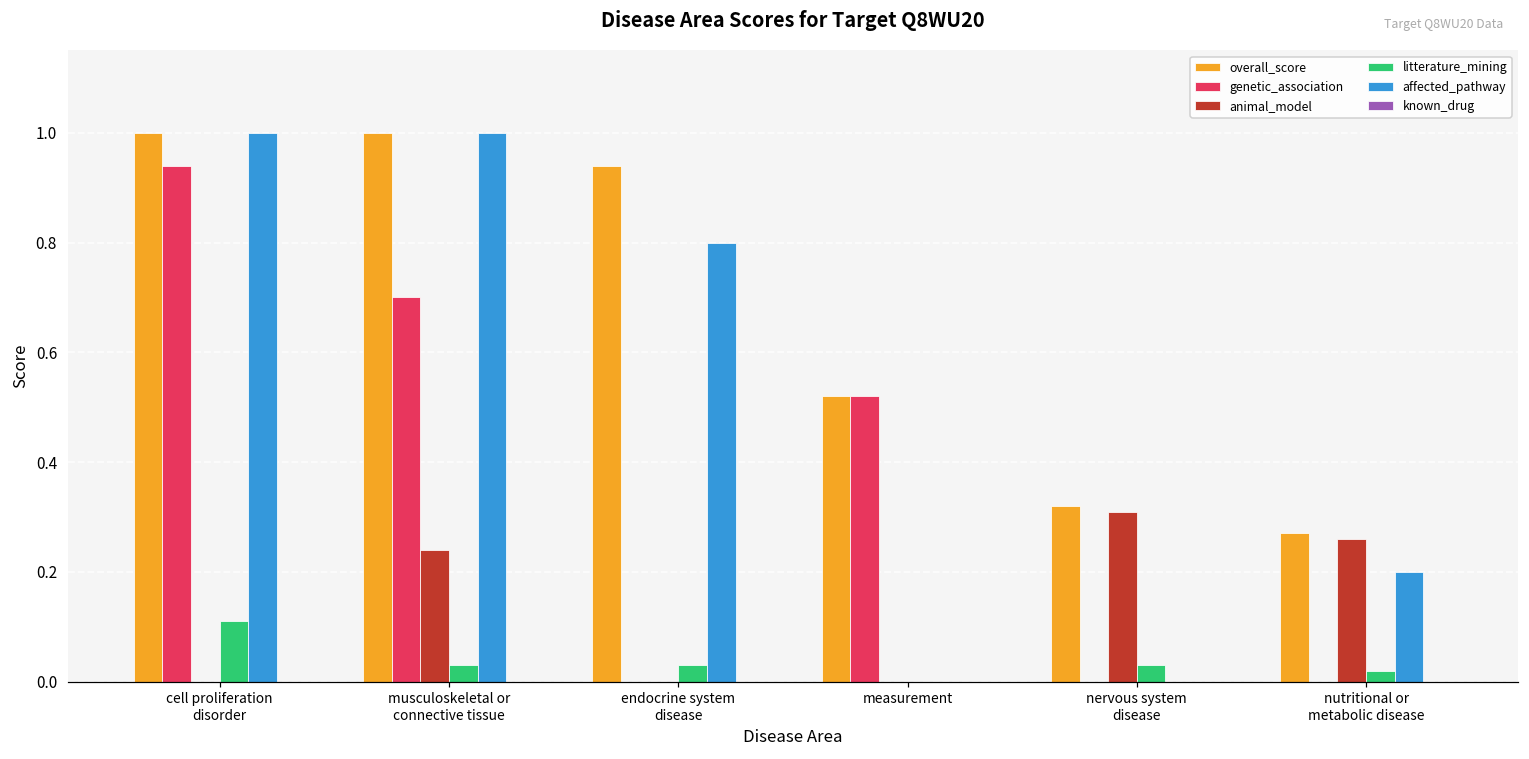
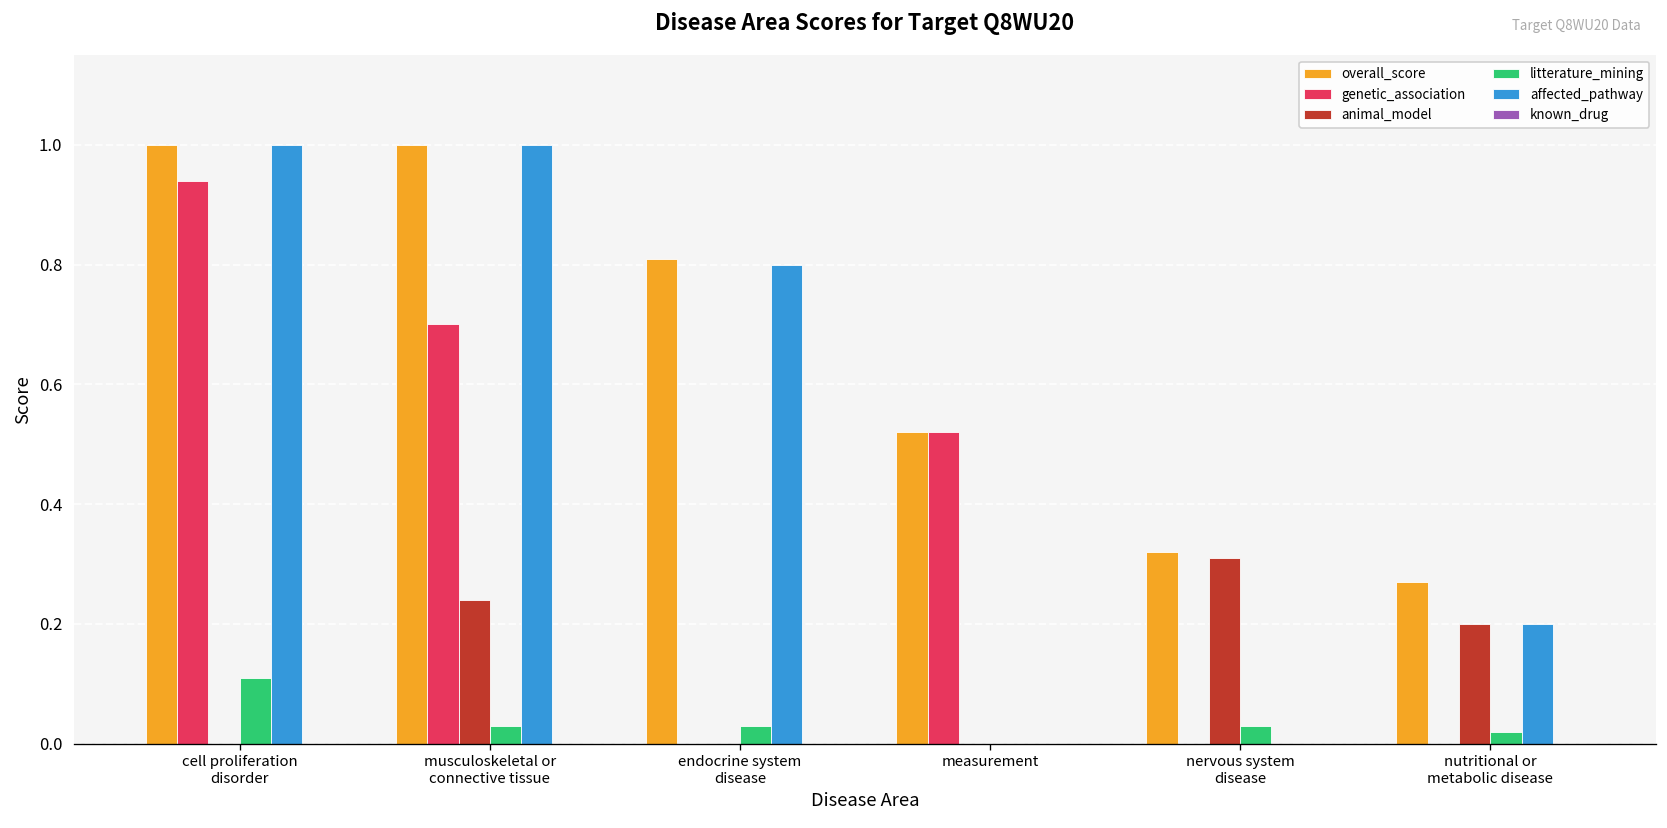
  {
    "overall_score": {
      "cell proliferation disorder": 1.00,
      "musculoskeletal or connective tissue": 1.00,
-     "endocrine system disease": 0.94,
+     "endocrine system disease": 0.81,
      "measurement": 0.52,
      "nervous system disease": 0.32,
      "nutritional or metabolic disease": 0.27
    },
    "genetic_association": {
      "cell proliferation disorder": 0.94,
      "musculoskeletal or connective tissue": 0.70,
      "endocrine system disease": 0.00,
      "measurement": 0.52,
      "nervous system disease": 0.00,
      "nutritional or metabolic disease": 0.00
    },
    "animal_model": {
      "cell proliferation disorder": 0.00,
      "musculoskeletal or connective tissue": 0.24,
      "endocrine system disease": 0.00,
      "measurement": 0.00,
      "nervous system disease": 0.31,
-     "nutritional or metabolic disease": 0.26
+     "nutritional or metabolic disease": 0.20
    },
    "litterature_mining": {
      "cell proliferation disorder": 0.11,
      "musculoskeletal or connective tissue": 0.03,
      "endocrine system disease": 0.03,
      "measurement": 0.00,
      "nervous system disease": 0.03,
      "nutritional or metabolic disease": 0.02
    },
    "affected_pathway": {
      "cell proliferation disorder": 1.00,
      "musculoskeletal or connective tissue": 1.00,
      "endocrine system disease": 0.80,
      "measurement": 0.00,
      "nervous system disease": 0.00,
      "nutritional or metabolic disease": 0.20
    },
    "known_drug": {
      "cell proliferation disorder": 0.00,
      "musculoskeletal or connective tissue": 0.00,
      "endocrine system disease": 0.00,
      "measurement": 0.00,
      "nervous system disease": 0.00,
      "nutritional or metabolic disease": 0.00
    }
  }
